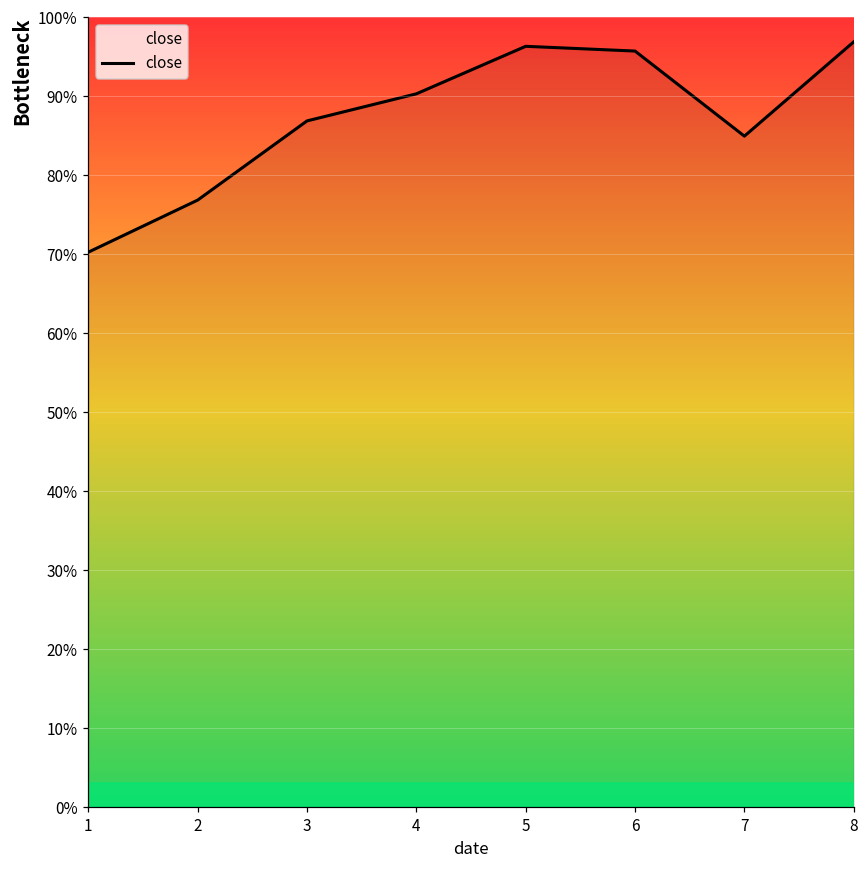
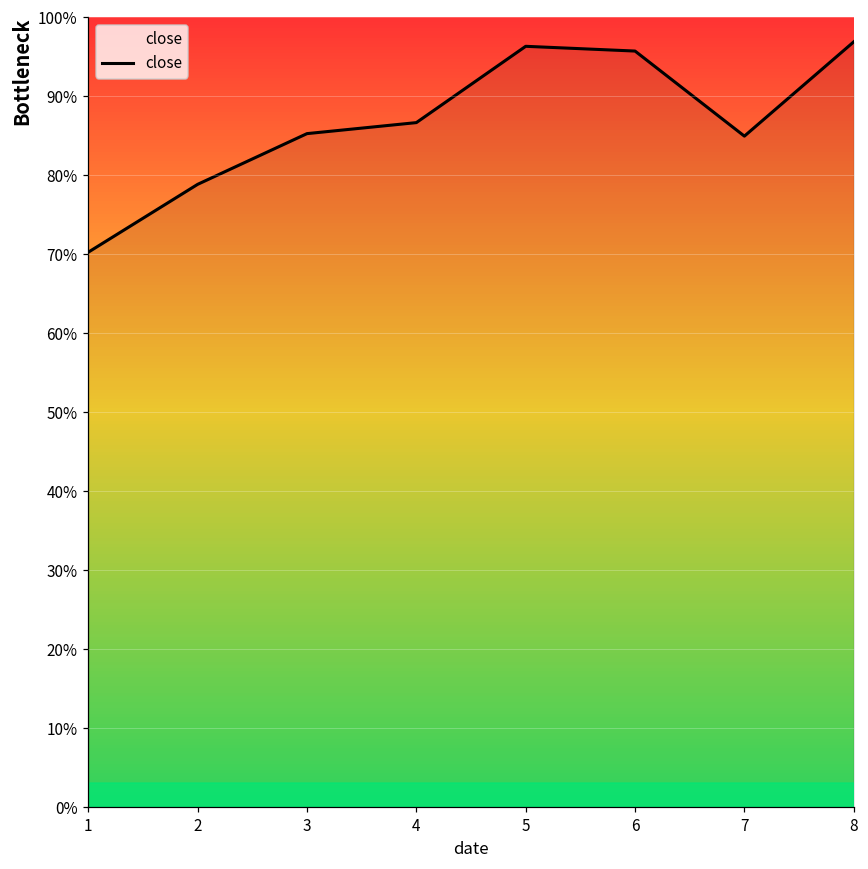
  {
    "1": "70%",
-   "2": "77%",
-   "3": "87%",
-   "4": "90%",
+   "2": "79%",
+   "3": "85%",
+   "4": "87%",
    "5": "96%",
    "6": "96%",
    "7": "85%",
    "8": "97%"
  }
